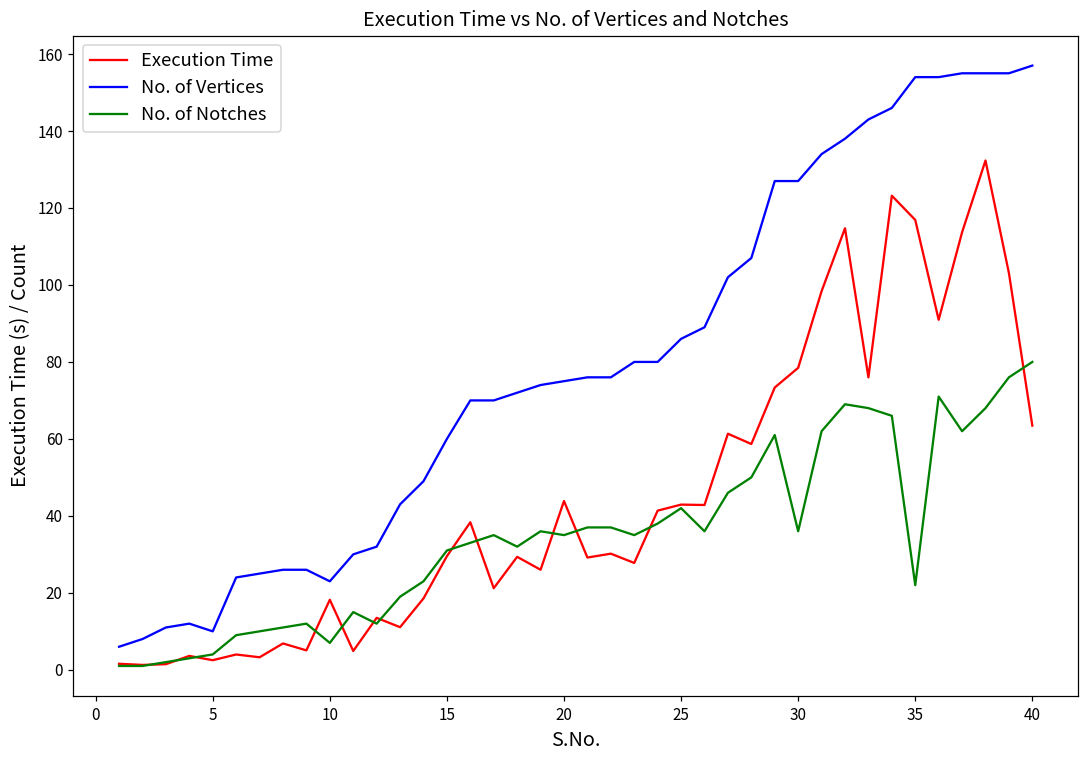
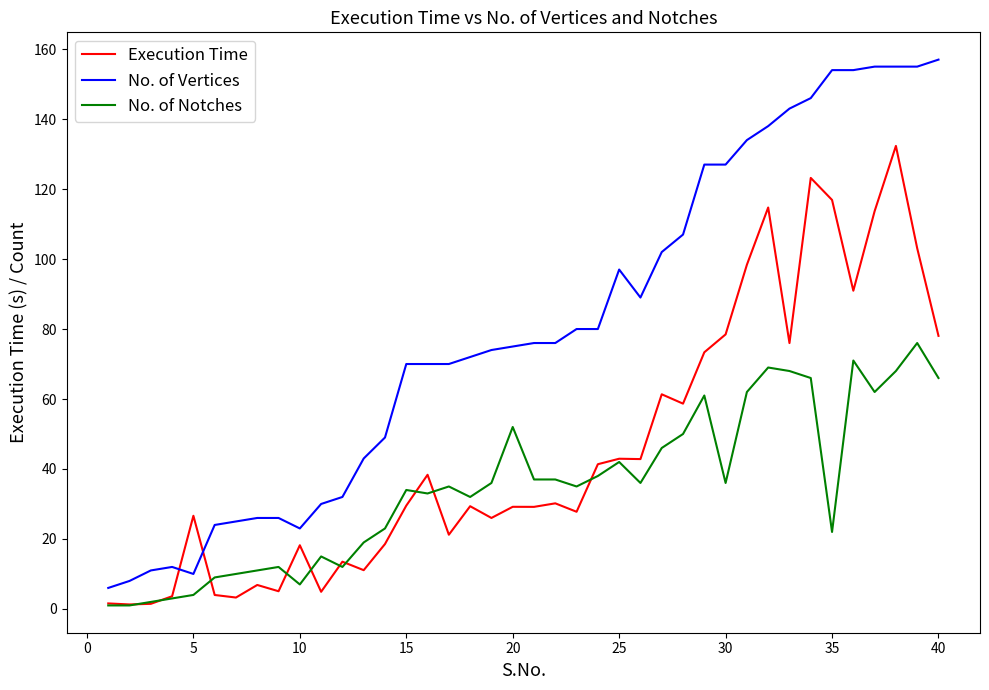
  {
    "Execution Time": {
-     "5": 3,
+     "5": 27,
      "10": 18,
      "15": 30,
-     "20": 44,
+     "20": 29,
      "25": 43,
      "30": 78,
      "35": 117,
-     "40": 63
+     "40": 78
    },
    "No. of Vertices": {
      "5": 10,
      "10": 23,
-     "15": 60,
+     "15": 70,
      "20": 75,
-     "25": 86,
+     "25": 97,
      "30": 127,
      "35": 154,
      "40": 157
    },
    "No. of Notches": {
      "5": 4,
      "10": 7,
-     "15": 31,
-     "20": 35,
+     "15": 34,
+     "20": 52,
      "25": 42,
      "30": 36,
      "35": 22,
-     "40": 80
+     "40": 66
    }
  }
